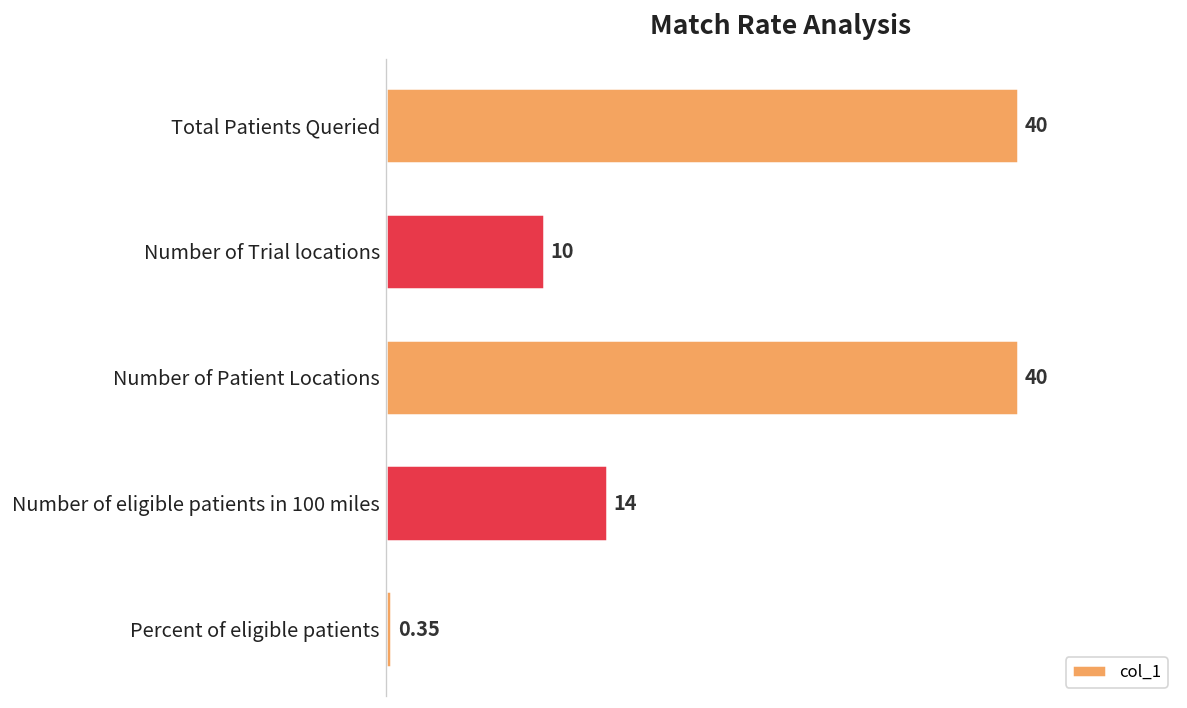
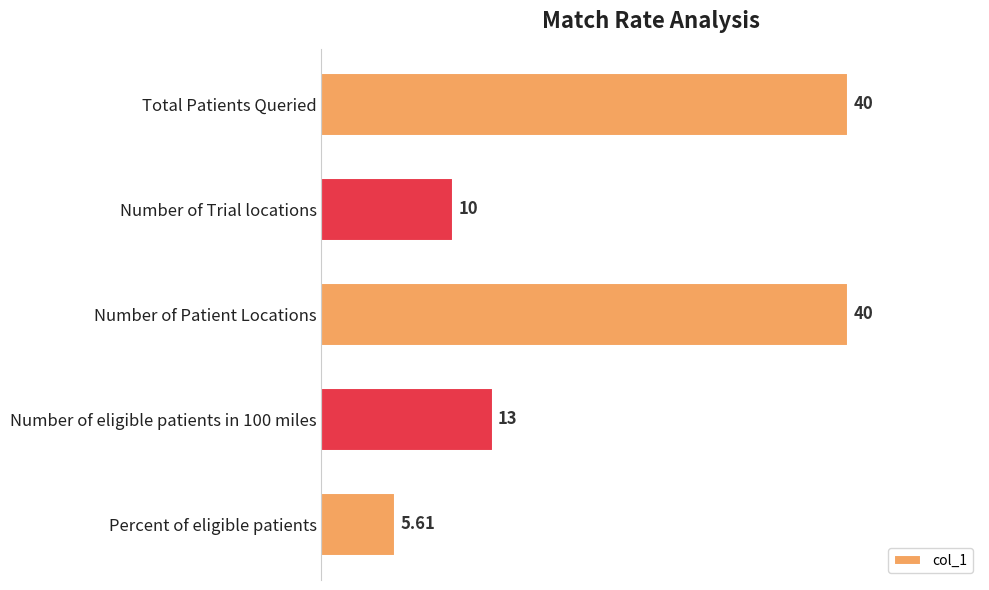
  {
    "Total Patients Queried": 40,
    "Number of Trial locations": 10,
    "Number of Patient Locations": 40,
-   "Number of eligible patients in 100 miles": 14,
-   "Percent of eligible patients": 0.35
+   "Number of eligible patients in 100 miles": 13,
+   "Percent of eligible patients": 5.61
  }
